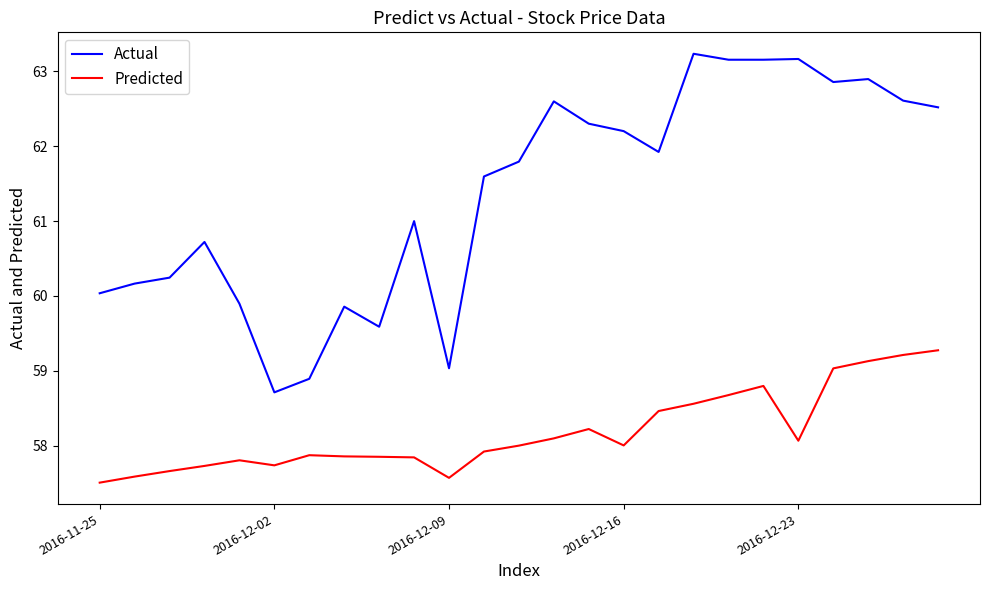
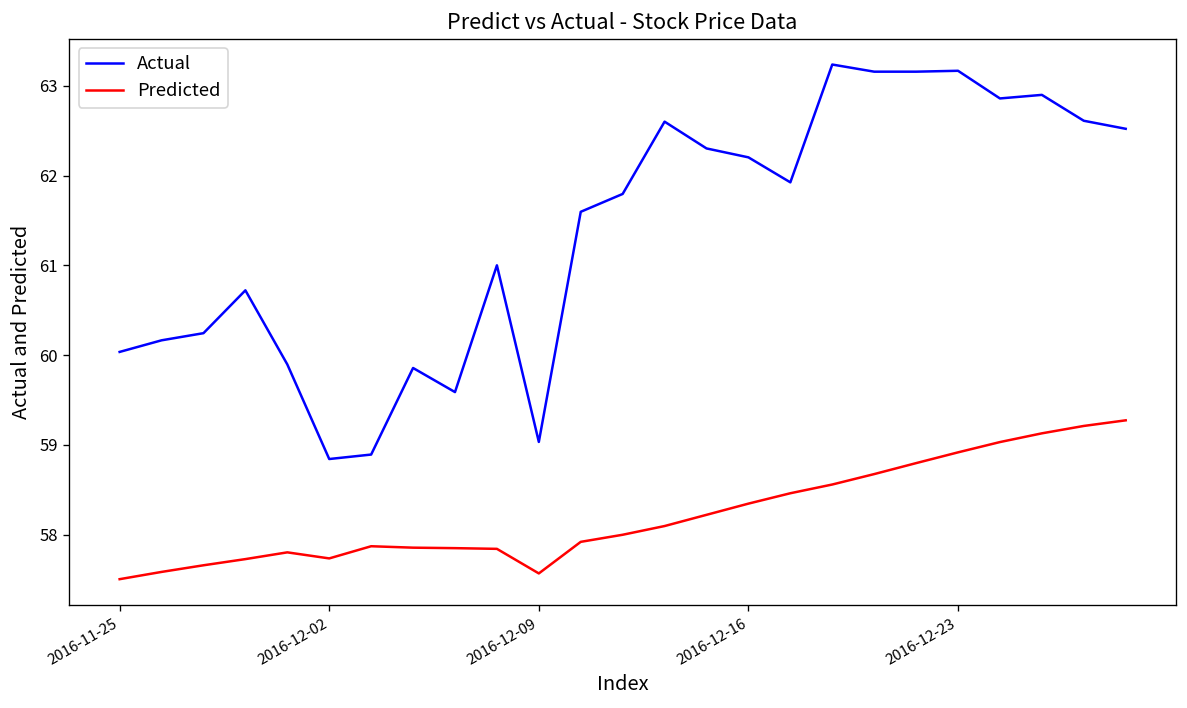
  {
    "Actual": {
      "2016-11-25": 60.0,
-     "2016-12-02": 58.7,
+     "2016-12-02": 58.8,
      "2016-12-09": 59.0,
      "2016-12-16": 62.2,
      "2016-12-23": 63.2
    },
    "Predicted": {
      "2016-11-25": 57.5,
      "2016-12-02": 57.7,
      "2016-12-09": 57.6,
-     "2016-12-16": 58.0,
-     "2016-12-23": 58.1
+     "2016-12-16": 58.3,
+     "2016-12-23": 58.9
    }
  }
